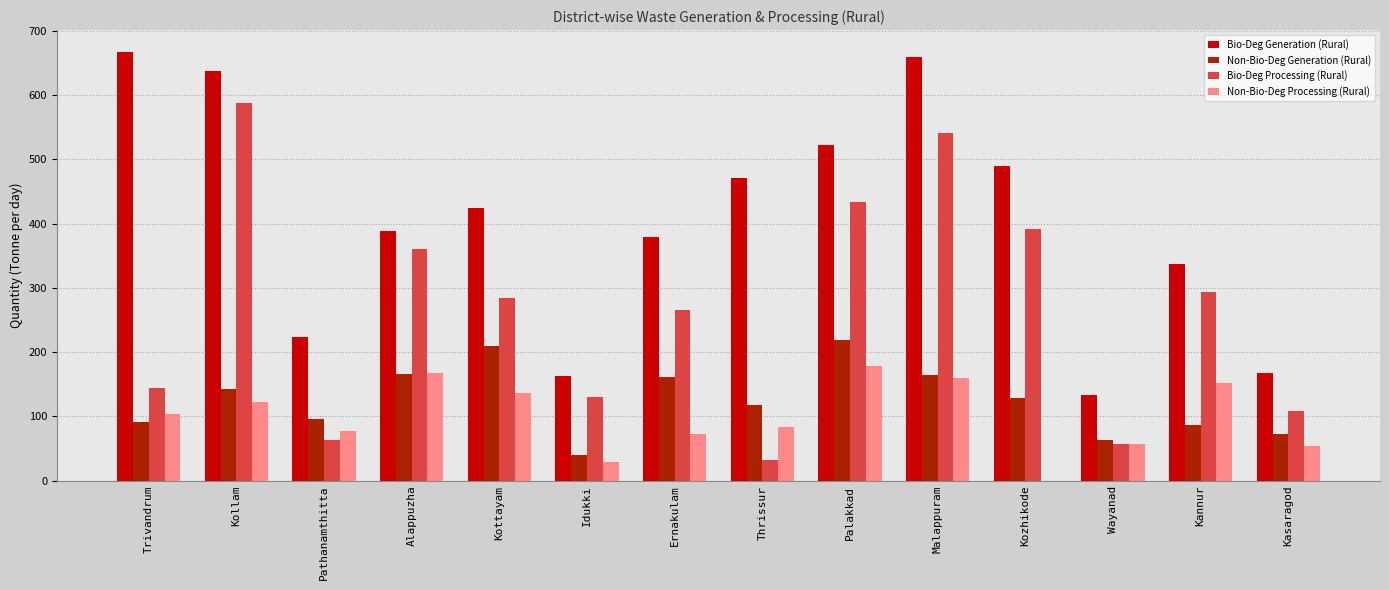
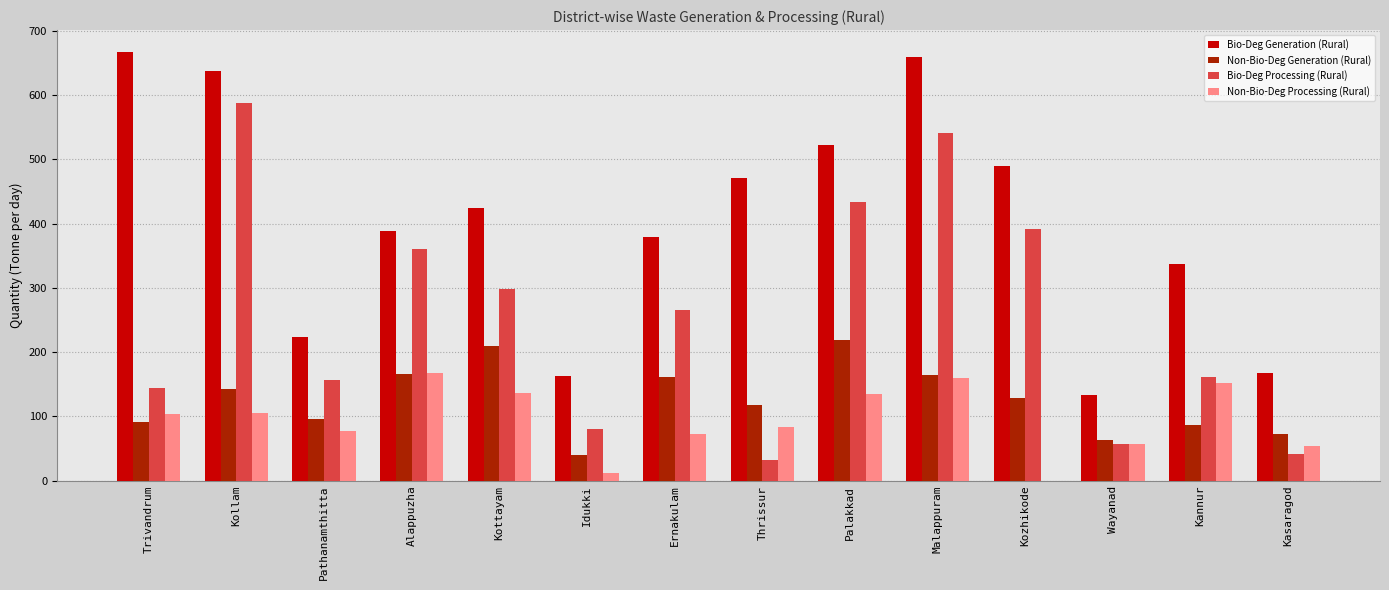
  {
    "Bio-Deg Processing (Rural)": {
      "Trivandrum": 140,
      "Kollam": 590,
-     "Pathanamthitta": 60,
+     "Pathanamthitta": 160,
      "Alappuzha": 360,
-     "Kottayam": 280,
-     "Idukki": 130,
+     "Kottayam": 300,
+     "Idukki": 80,
      "Ernakulam": 270,
      "Thrissur": 30,
      "Palakkad": 430,
      "Malappuram": 540,
      "Kozhikode": 390,
      "Wayanad": 60,
-     "Kannur": 290,
-     "Kasaragod": 110
+     "Kannur": 160,
+     "Kasaragod": 40
    },
    "Non-Bio-Deg Processing (Rural)": {
      "Trivandrum": 100,
-     "Kollam": 120,
+     "Kollam": 100,
      "Pathanamthitta": 80,
      "Alappuzha": 170,
      "Kottayam": 140,
-     "Idukki": 30,
+     "Idukki": 10,
      "Ernakulam": 70,
      "Thrissur": 80,
-     "Palakkad": 180,
+     "Palakkad": 130,
      "Malappuram": 160,
      "Kozhikode": 0,
      "Wayanad": 60,
      "Kannur": 150,
      "Kasaragod": 50
    }
  }
